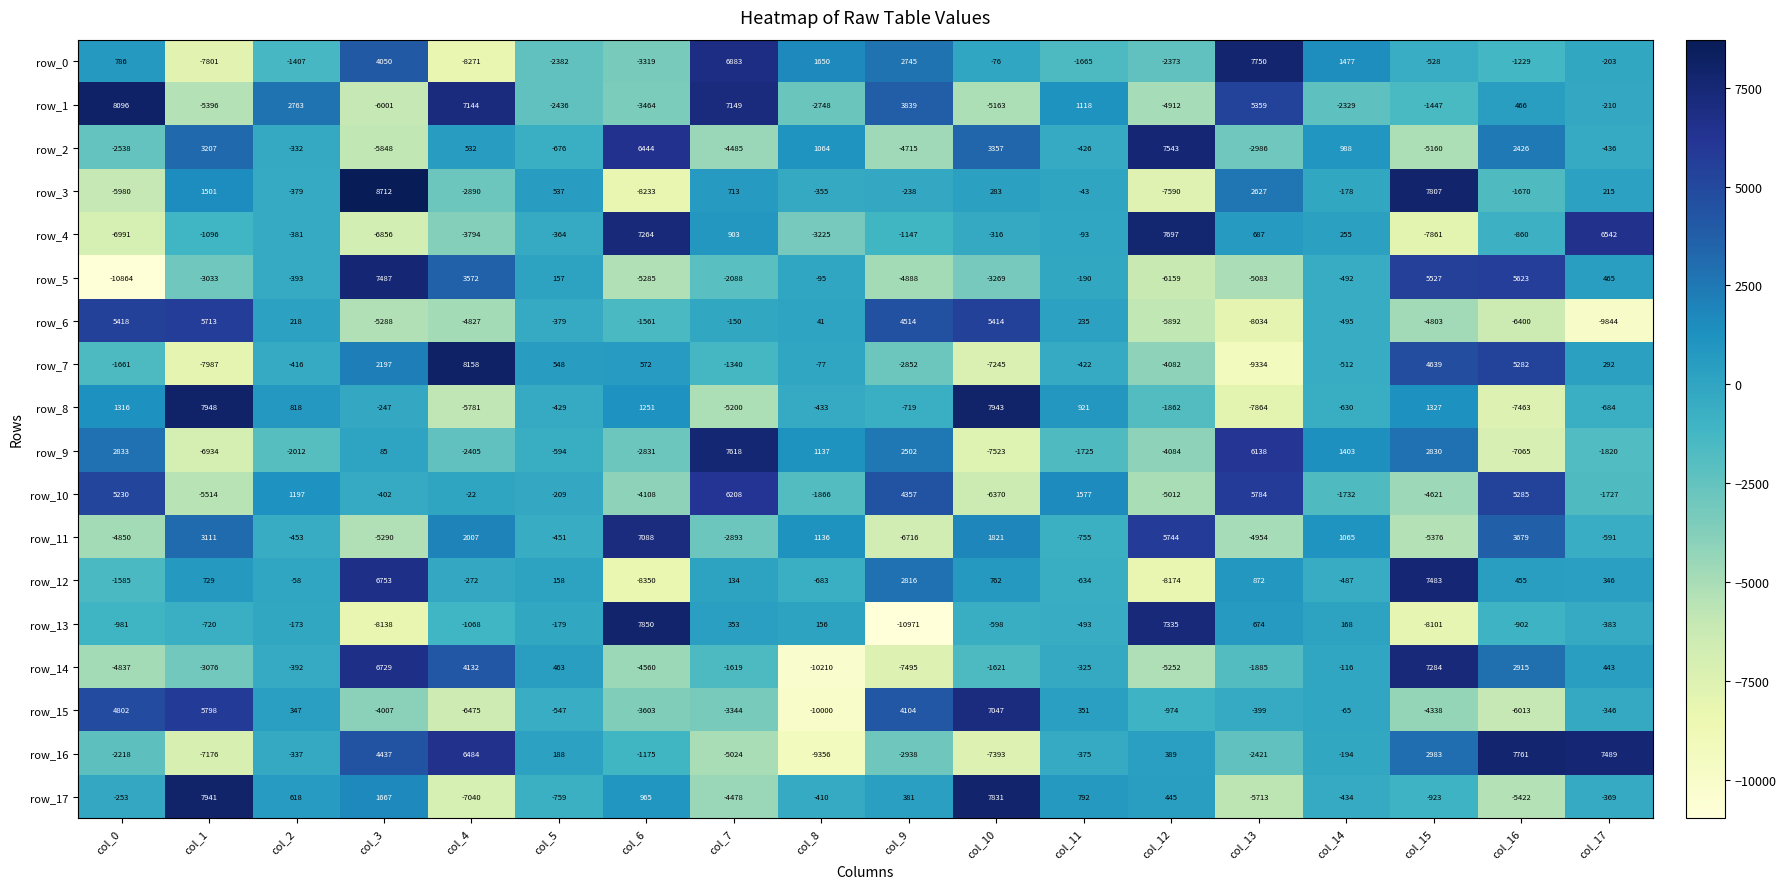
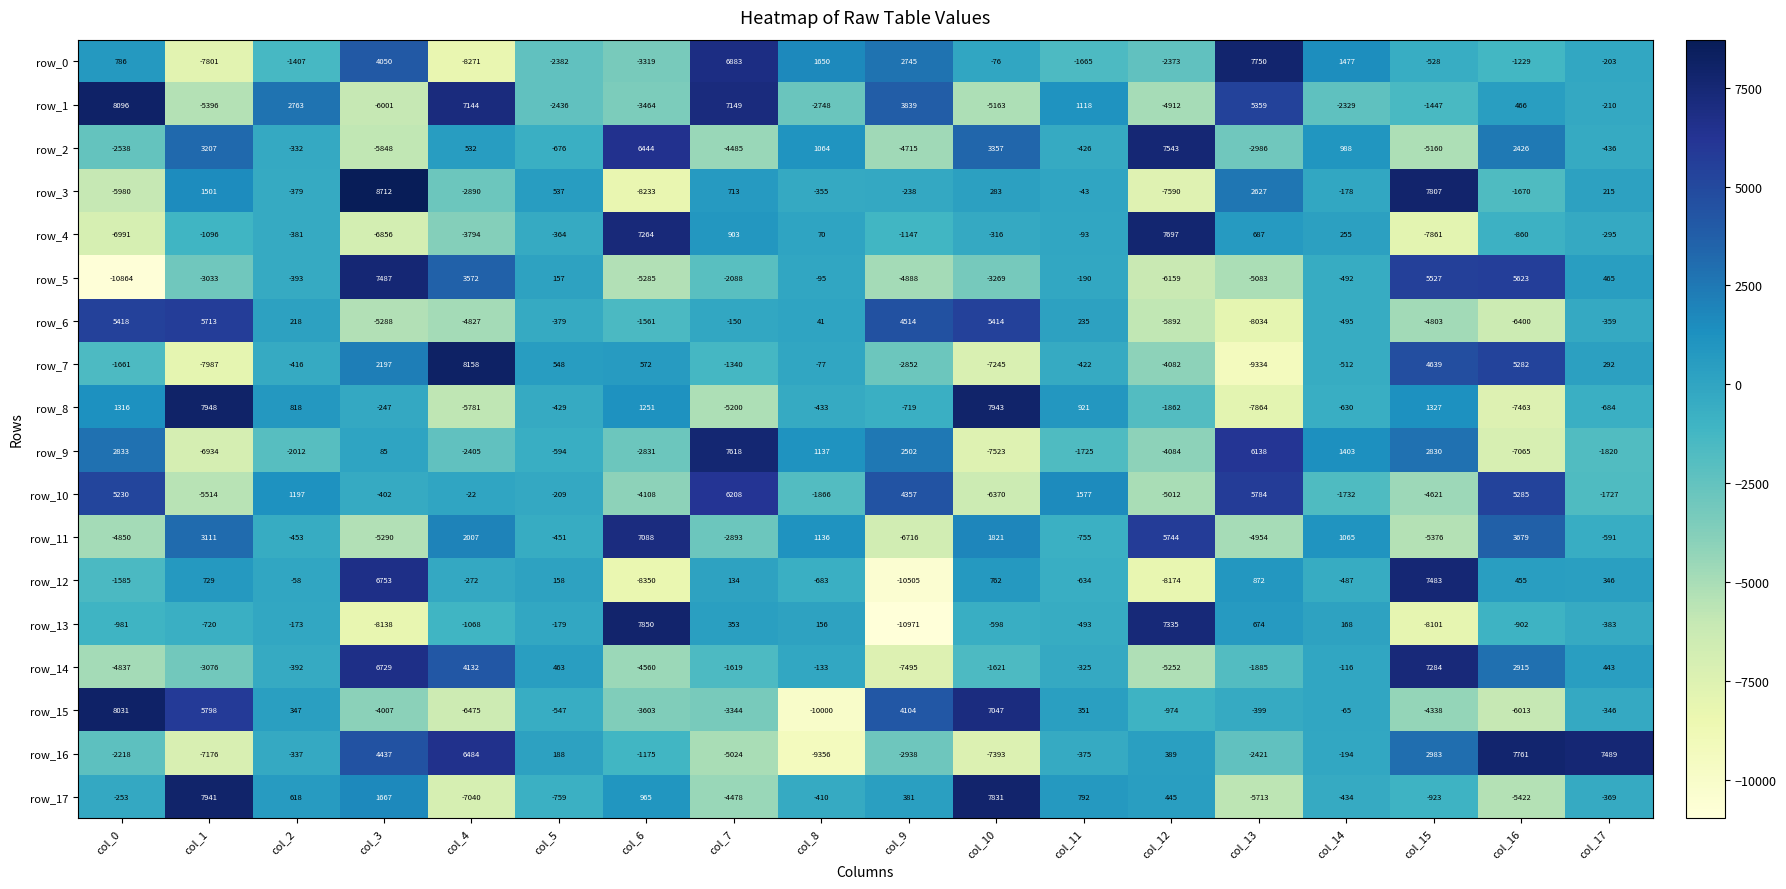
  {
    "row_4": {
      "col_0": -6991,
      "col_1": -1096,
      "col_2": -381,
      "col_3": -6856,
      "col_4": -3794,
      "col_5": -364,
      "col_6": 7264,
      "col_7": 903,
-     "col_8": -3225,
+     "col_8": 70,
      "col_9": -1147,
      "col_10": -316,
      "col_11": -93,
      "col_12": 7697,
      "col_13": 687,
      "col_14": 255,
      "col_15": -7861,
      "col_16": -860,
-     "col_17": 6542
+     "col_17": -295
    },
    "row_6": {
      "col_0": 5418,
      "col_1": 5713,
      "col_2": 218,
      "col_3": -5288,
      "col_4": -4827,
      "col_5": -379,
      "col_6": -1561,
      "col_7": -150,
      "col_8": 41,
      "col_9": 4514,
      "col_10": 5414,
      "col_11": 235,
      "col_12": -5892,
      "col_13": -8034,
      "col_14": -495,
      "col_15": -4803,
      "col_16": -6400,
-     "col_17": -9844
+     "col_17": -359
    },
    "row_12": {
      "col_0": -1585,
      "col_1": 729,
      "col_2": -58,
      "col_3": 6753,
      "col_4": -272,
      "col_5": 158,
      "col_6": -8350,
      "col_7": 134,
      "col_8": -683,
-     "col_9": 2816,
+     "col_9": -10505,
      "col_10": 762,
      "col_11": -634,
      "col_12": -8174,
      "col_13": 872,
      "col_14": -487,
      "col_15": 7483,
      "col_16": 455,
      "col_17": 346
    },
    "row_14": {
      "col_0": -4837,
      "col_1": -3076,
      "col_2": -392,
      "col_3": 6729,
      "col_4": 4132,
      "col_5": 463,
      "col_6": -4560,
      "col_7": -1619,
-     "col_8": -10210,
+     "col_8": -133,
      "col_9": -7495,
      "col_10": -1621,
      "col_11": -325,
      "col_12": -5252,
      "col_13": -1885,
      "col_14": -116,
      "col_15": 7284,
      "col_16": 2915,
      "col_17": 443
    },
    "row_15": {
-     "col_0": 4802,
+     "col_0": 8031,
      "col_1": 5798,
      "col_2": 347,
      "col_3": -4007,
      "col_4": -6475,
      "col_5": -547,
      "col_6": -3603,
      "col_7": -3344,
      "col_8": -10000,
      "col_9": 4104,
      "col_10": 7047,
      "col_11": 351,
      "col_12": -974,
      "col_13": -399,
      "col_14": -65,
      "col_15": -4338,
      "col_16": -6013,
      "col_17": -346
    }
  }
